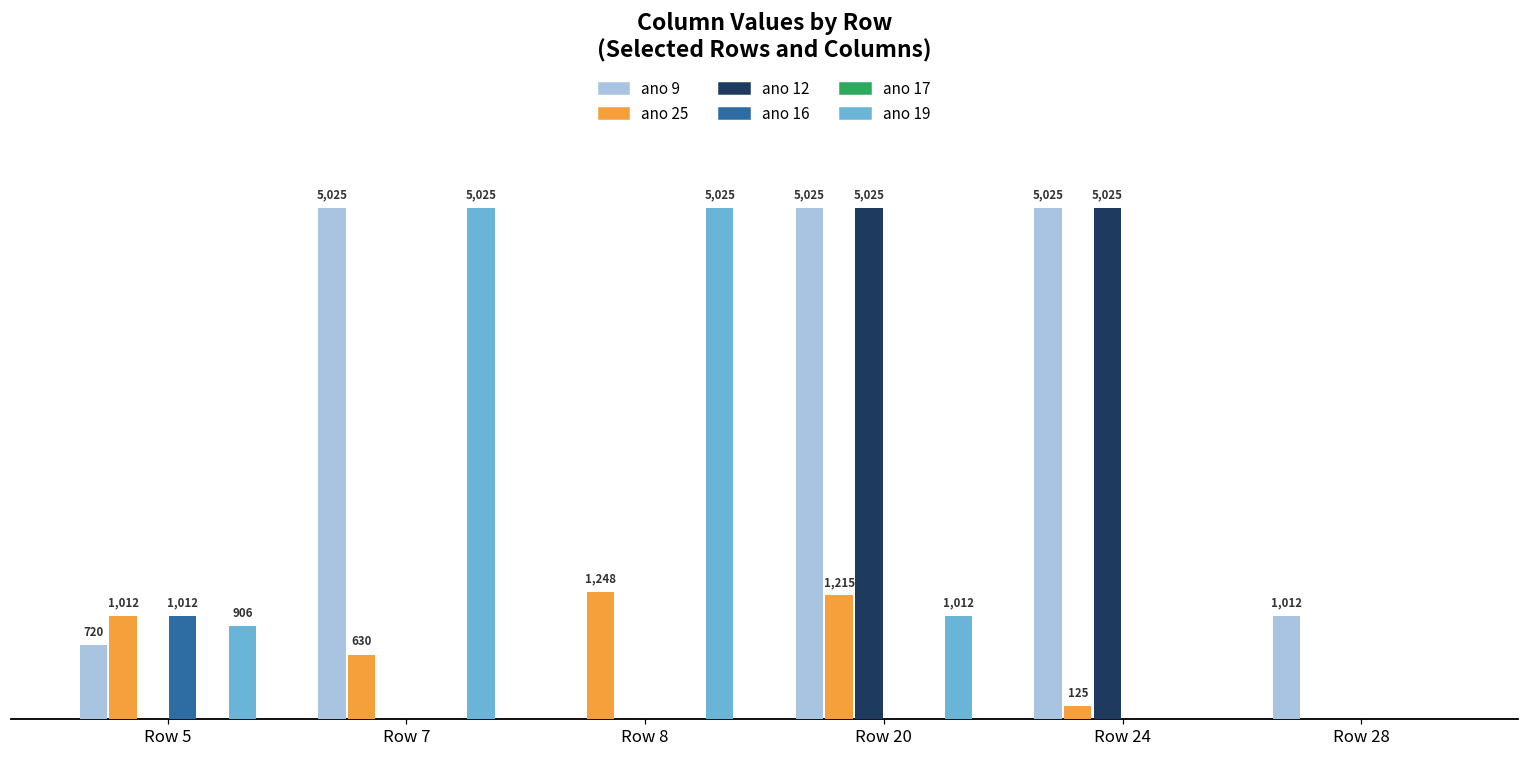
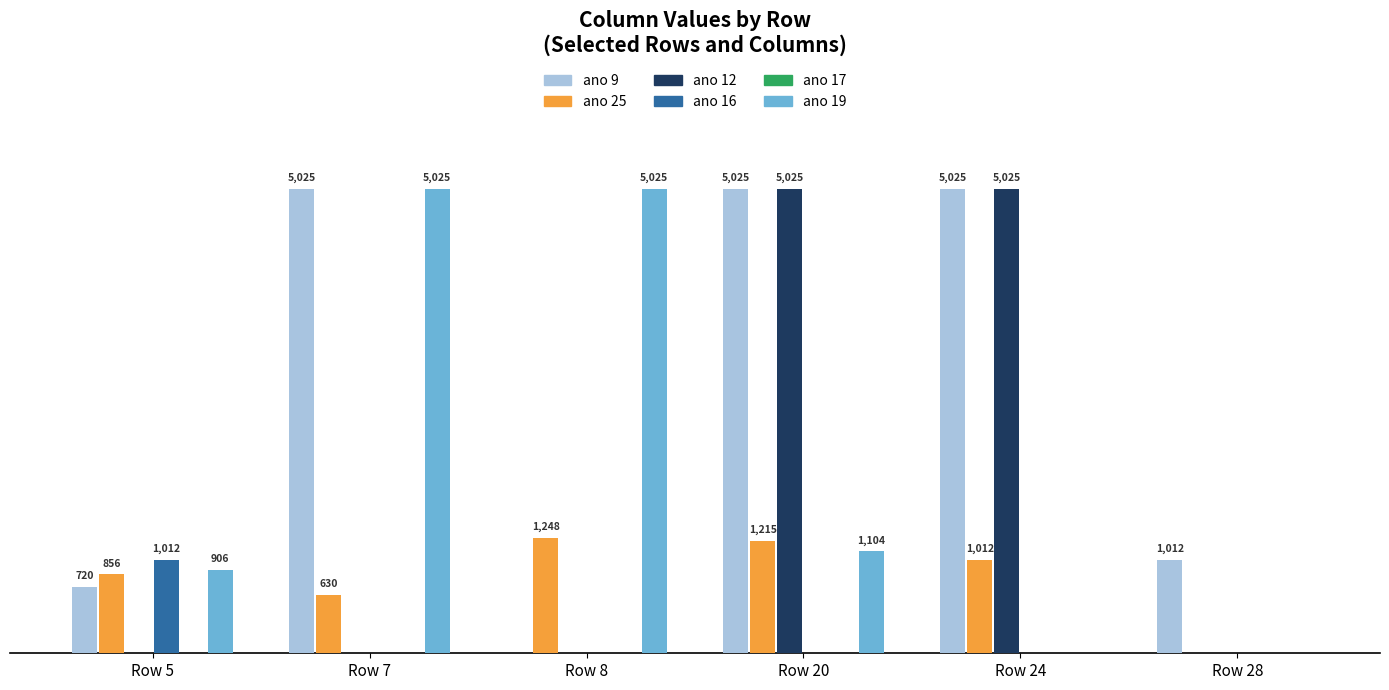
  {
    "ano 9": {
      "Row 5": "720",
      "Row 7": "5,025",
      "Row 20": "5,025",
      "Row 24": "5,025",
      "Row 28": "1,012"
    },
    "ano 25": {
-     "Row 5": "1,012",
+     "Row 5": "856",
      "Row 7": "630",
      "Row 8": "1,248",
      "Row 20": "1,215",
-     "Row 24": "125"
+     "Row 24": "1,012"
    },
    "ano 12": {
      "Row 20": "5,025",
      "Row 24": "5,025"
    },
    "ano 16": {
      "Row 5": "1,012"
    },
    "ano 19": {
      "Row 5": "906",
      "Row 7": "5,025",
      "Row 8": "5,025",
-     "Row 20": "1,012"
+     "Row 20": "1,104"
    }
  }
